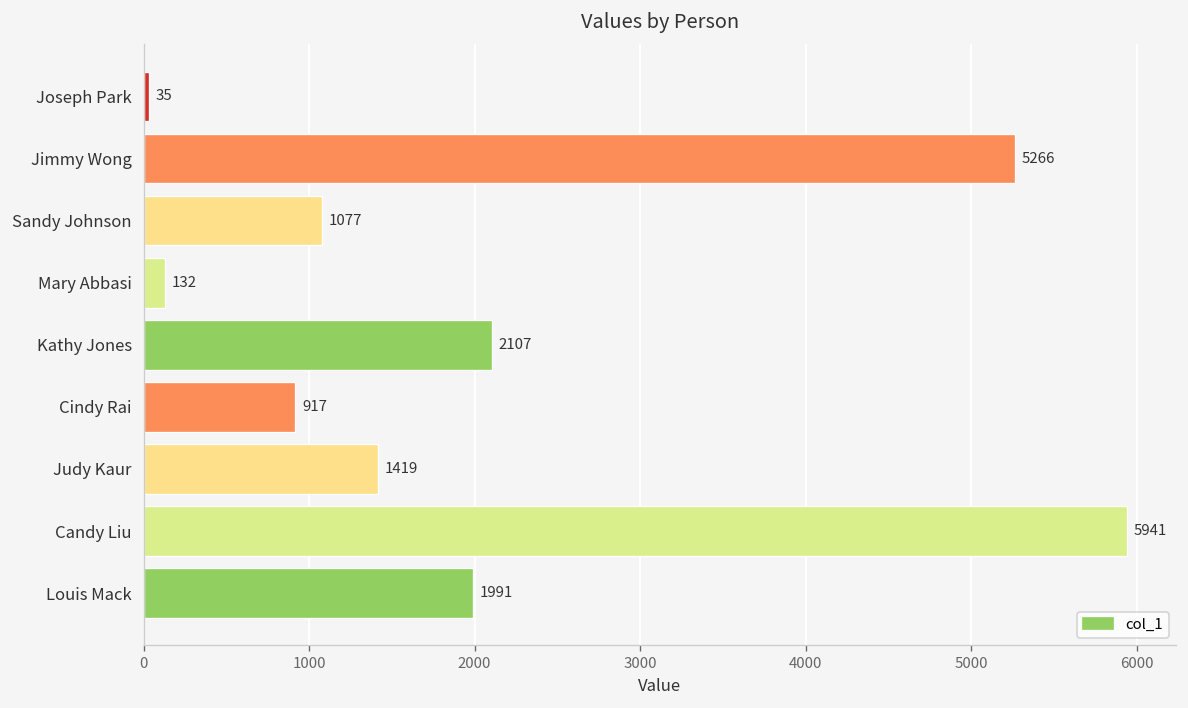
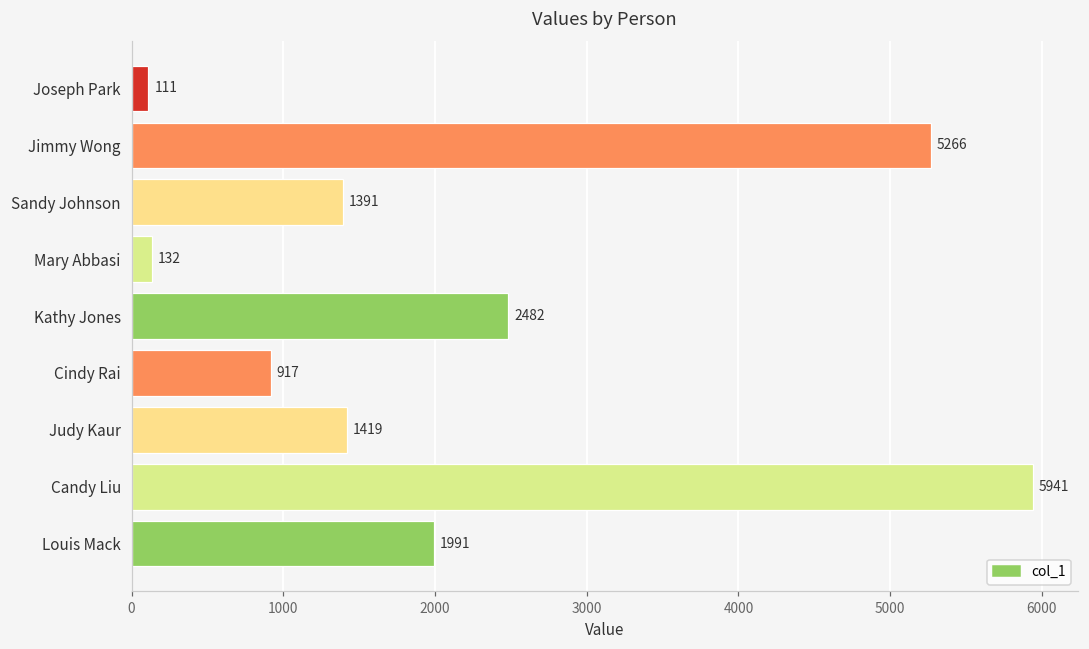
  {
-   "Joseph Park": 35,
+   "Joseph Park": 111,
    "Jimmy Wong": 5266,
-   "Sandy Johnson": 1077,
+   "Sandy Johnson": 1391,
    "Mary Abbasi": 132,
-   "Kathy Jones": 2107,
+   "Kathy Jones": 2482,
    "Cindy Rai": 917,
    "Judy Kaur": 1419,
    "Candy Liu": 5941,
    "Louis Mack": 1991
  }
